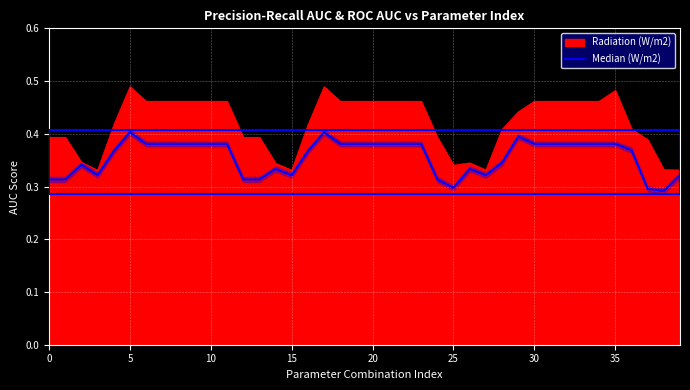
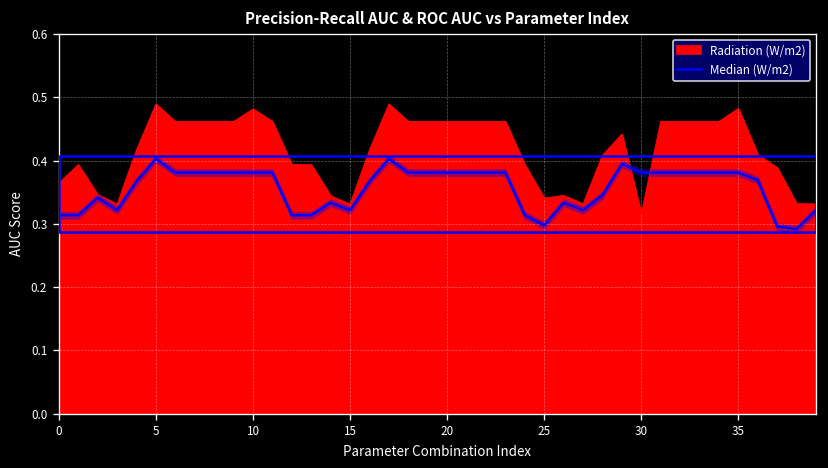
  {
    "Radiation (W/m2)": {
-     "0": 0.39,
+     "0": 0.36,
      "5": 0.49,
-     "10": 0.46,
+     "10": 0.48,
      "20": 0.46,
      "25": 0.34,
-     "30": 0.46,
+     "30": 0.32,
      "35": 0.48
    }
  }
